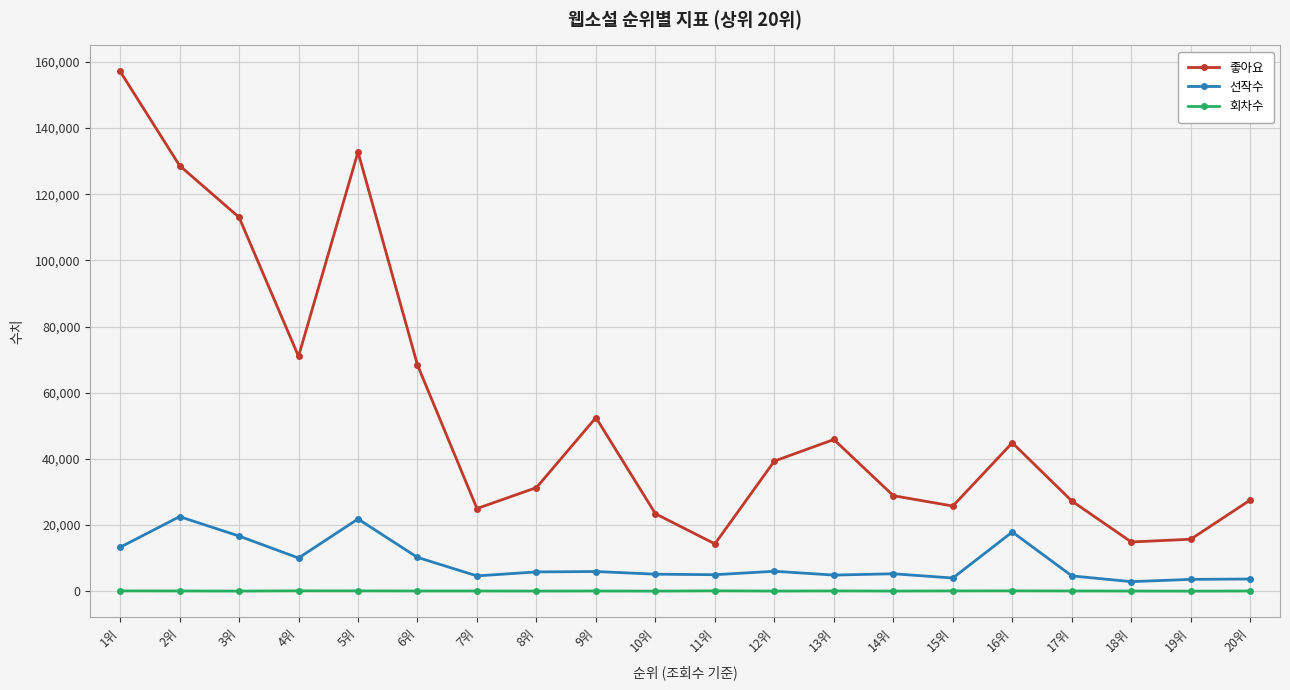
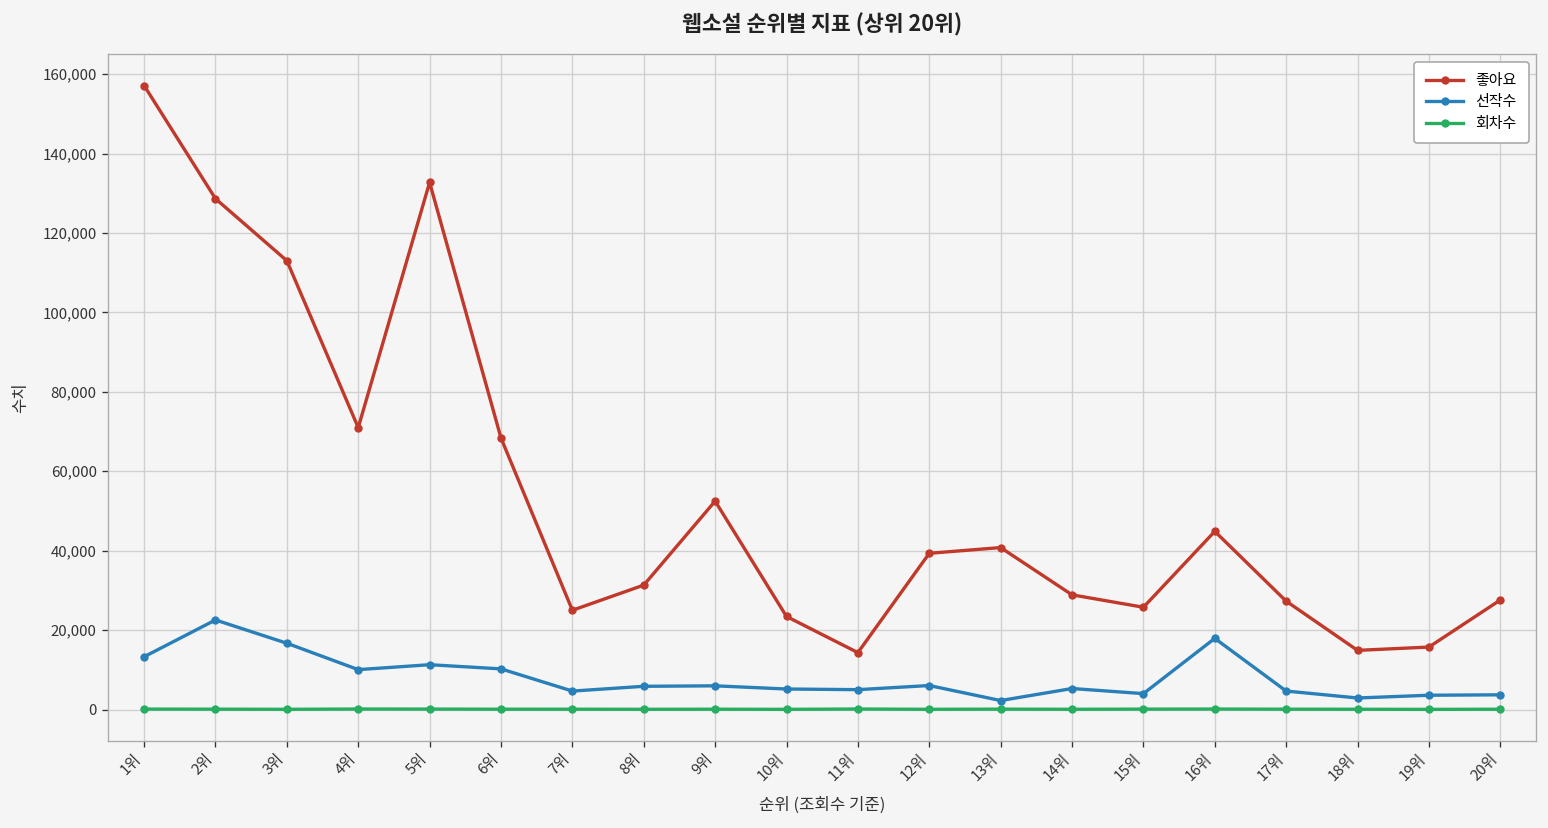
  {
    "좋아요": {
      "1위": "157,000",
      "2위": "129,000",
      "3위": "113,000",
      "4위": "71,000",
      "5위": "133,000",
      "6위": "68,000",
      "7위": "25,000",
      "8위": "31,000",
      "9위": "52,000",
      "10위": "23,000",
      "11위": "14,000",
      "12위": "39,000",
-     "13위": "46,000",
+     "13위": "41,000",
      "14위": "29,000",
      "15위": "26,000",
      "16위": "45,000",
      "17위": "27,000",
      "18위": "15,000",
      "19위": "16,000",
      "20위": "28,000"
    },
    "선작수": {
      "1위": "13,000",
      "2위": "23,000",
      "3위": "17,000",
      "4위": "10,000",
-     "5위": "22,000",
+     "5위": "11,000",
      "6위": "10,000",
      "7위": "5,000",
      "8위": "6,000",
      "9위": "6,000",
      "10위": "5,000",
      "11위": "5,000",
      "12위": "6,000",
-     "13위": "5,000",
+     "13위": "2,000",
      "14위": "5,000",
      "15위": "4,000",
      "16위": "18,000",
      "17위": "5,000",
      "18위": "3,000",
      "19위": "4,000",
      "20위": "4,000"
    },
    "회차수": {
      "1위": "0",
      "2위": "0",
      "3위": "0",
      "4위": "0",
      "5위": "0",
      "6위": "0",
      "7위": "0",
      "8위": "0",
      "9위": "0",
      "10위": "0",
      "11위": "0",
      "12위": "0",
      "13위": "0",
      "14위": "0",
      "15위": "0",
      "16위": "0",
      "17위": "0",
      "18위": "0",
      "19위": "0",
      "20위": "0"
    }
  }
